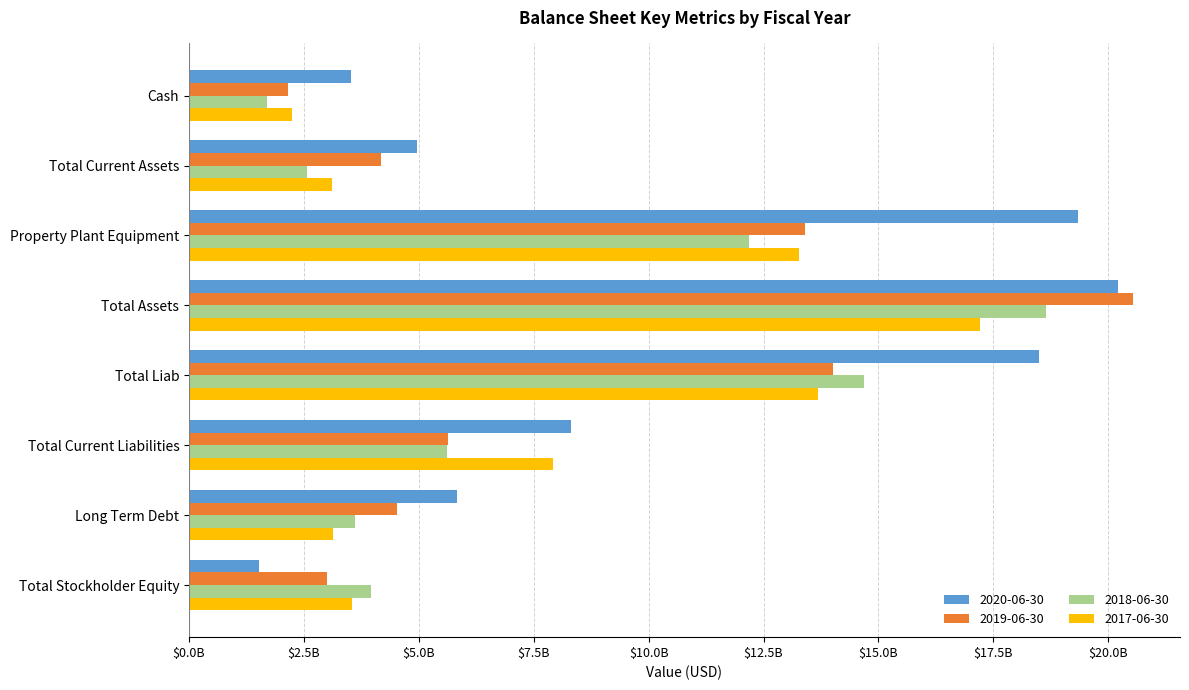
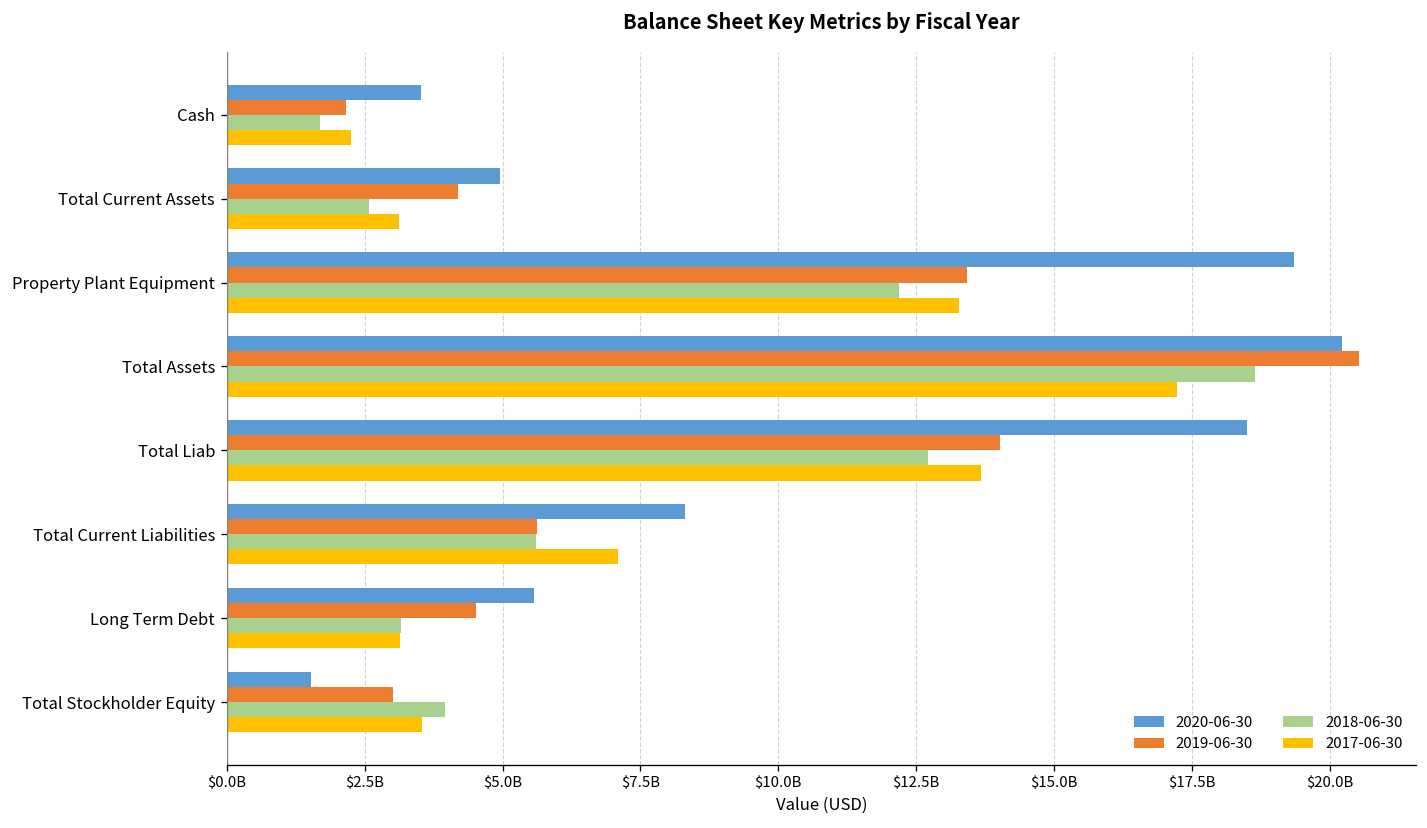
  {
    "2020-06-30": {
      "Cash": "$3500000000",
      "Total Current Assets": "$5000000000",
      "Property Plant Equipment": "$19300000000",
      "Total Assets": "$20200000000",
      "Total Liab": "$18500000000",
      "Total Current Liabilities": "$8300000000",
-     "Long Term Debt": "$5800000000",
+     "Long Term Debt": "$5600000000",
      "Total Stockholder Equity": "$1500000000"
    },
    "2019-06-30": {
      "Cash": "$2200000000",
      "Total Current Assets": "$4200000000",
      "Property Plant Equipment": "$13400000000",
      "Total Assets": "$20500000000",
      "Total Liab": "$14000000000",
      "Total Current Liabilities": "$5600000000",
      "Long Term Debt": "$4500000000",
      "Total Stockholder Equity": "$3000000000"
    },
    "2018-06-30": {
      "Cash": "$1700000000",
      "Total Current Assets": "$2600000000",
      "Property Plant Equipment": "$12200000000",
      "Total Assets": "$18600000000",
-     "Total Liab": "$14700000000",
+     "Total Liab": "$12700000000",
      "Total Current Liabilities": "$5600000000",
-     "Long Term Debt": "$3600000000",
+     "Long Term Debt": "$3200000000",
      "Total Stockholder Equity": "$4000000000"
    },
    "2017-06-30": {
      "Cash": "$2300000000",
      "Total Current Assets": "$3100000000",
      "Property Plant Equipment": "$13300000000",
      "Total Assets": "$17200000000",
      "Total Liab": "$13700000000",
-     "Total Current Liabilities": "$7900000000",
+     "Total Current Liabilities": "$7100000000",
      "Long Term Debt": "$3100000000",
      "Total Stockholder Equity": "$3500000000"
    }
  }
